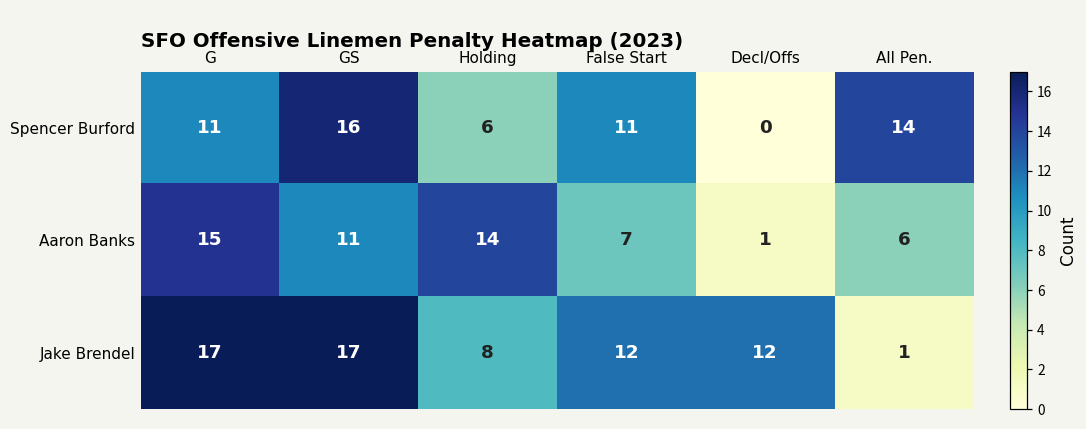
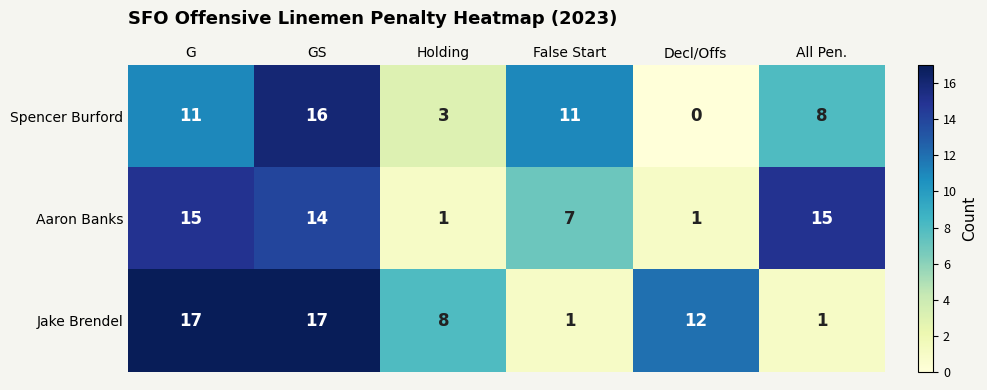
  {
    "Spencer Burford": {
      "G": 11,
      "GS": 16,
-     "Holding": 6,
+     "Holding": 3,
      "False Start": 11,
      "Decl/Offs": 0,
-     "All Pen.": 14
+     "All Pen.": 8
    },
    "Aaron Banks": {
      "G": 15,
-     "GS": 11,
-     "Holding": 14,
+     "GS": 14,
+     "Holding": 1,
      "False Start": 7,
      "Decl/Offs": 1,
-     "All Pen.": 6
+     "All Pen.": 15
    },
    "Jake Brendel": {
      "G": 17,
      "GS": 17,
      "Holding": 8,
-     "False Start": 12,
+     "False Start": 1,
      "Decl/Offs": 12,
      "All Pen.": 1
    }
  }
